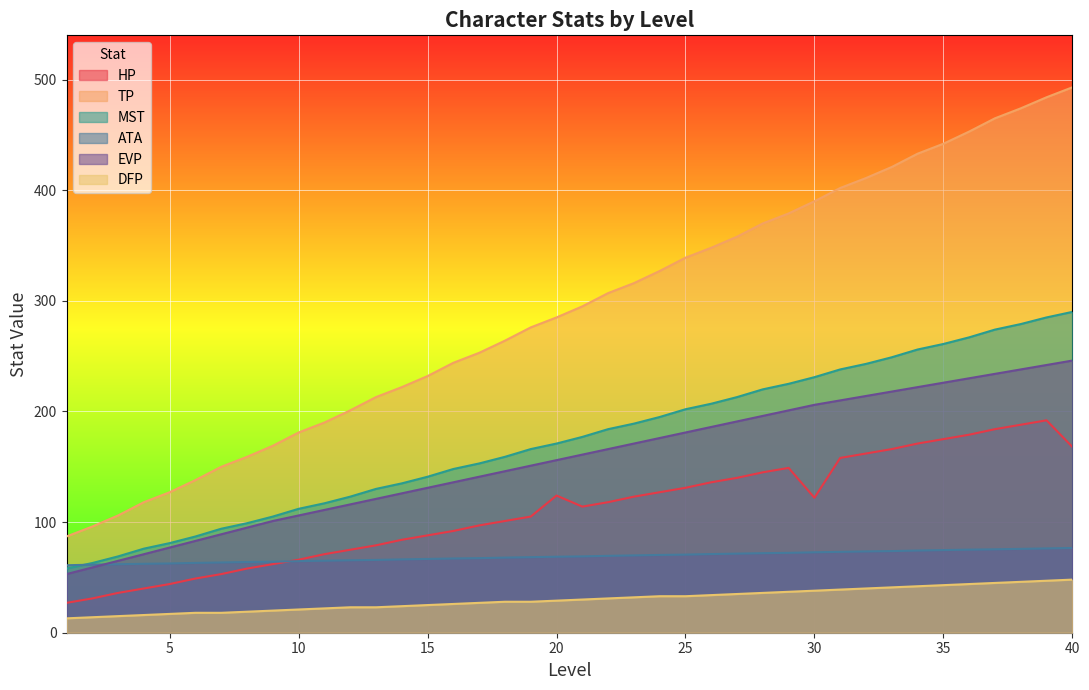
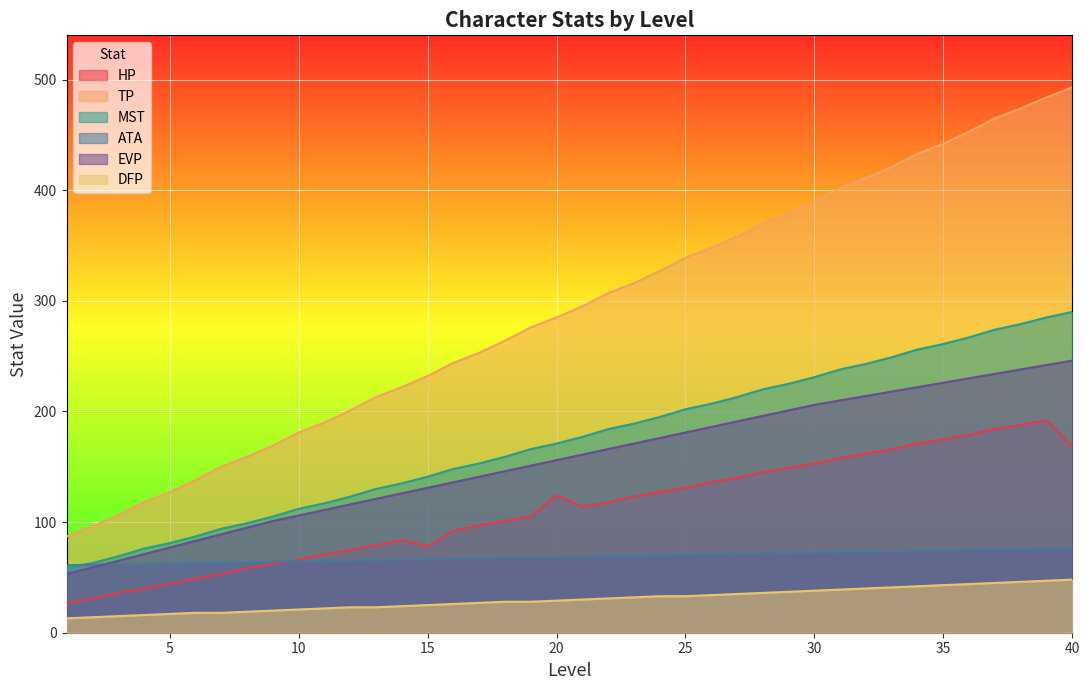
  {
    "HP": {
      "5": 44,
-     "15": 88,
+     "15": 78,
      "20": 124,
      "25": 131,
-     "30": 122,
+     "30": 153,
      "35": 175,
      "40": 168
    }
  }
